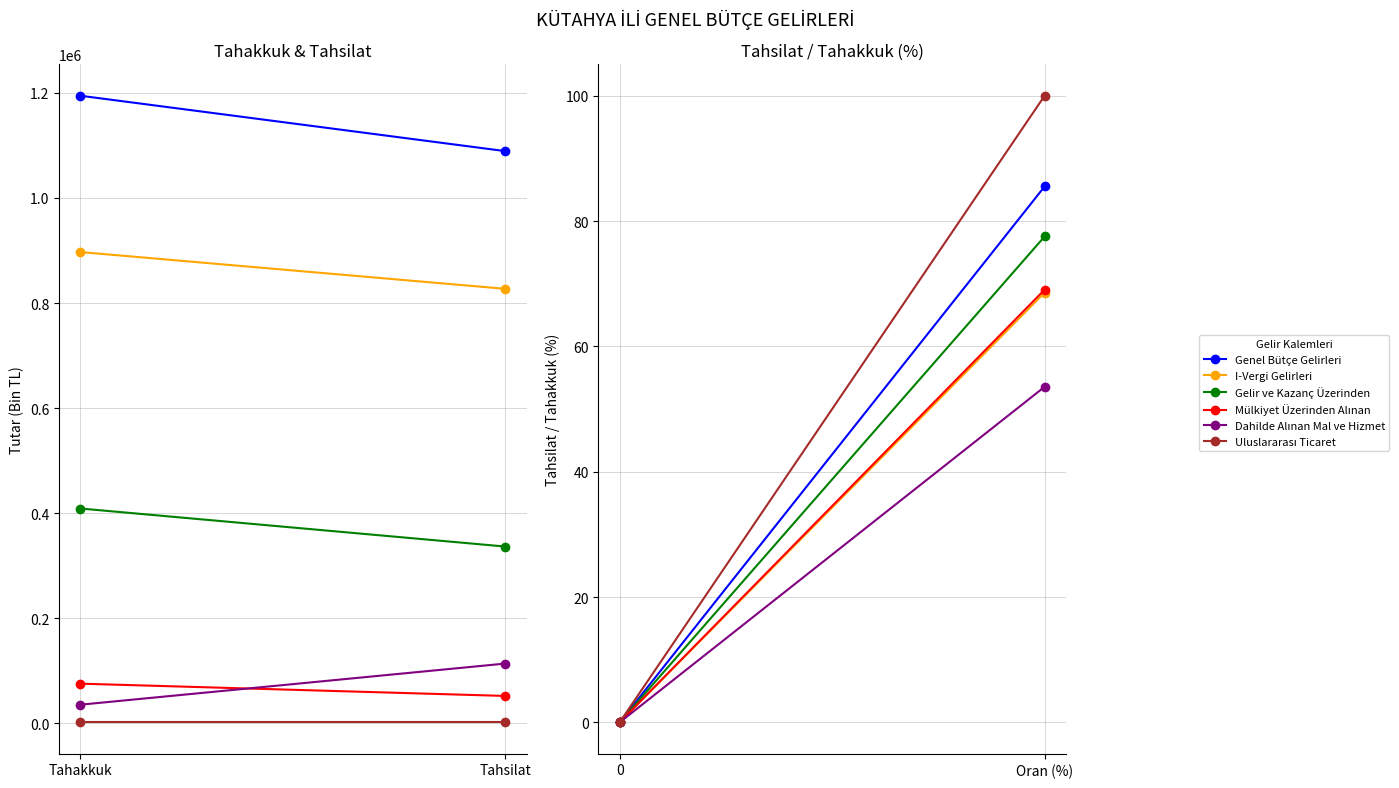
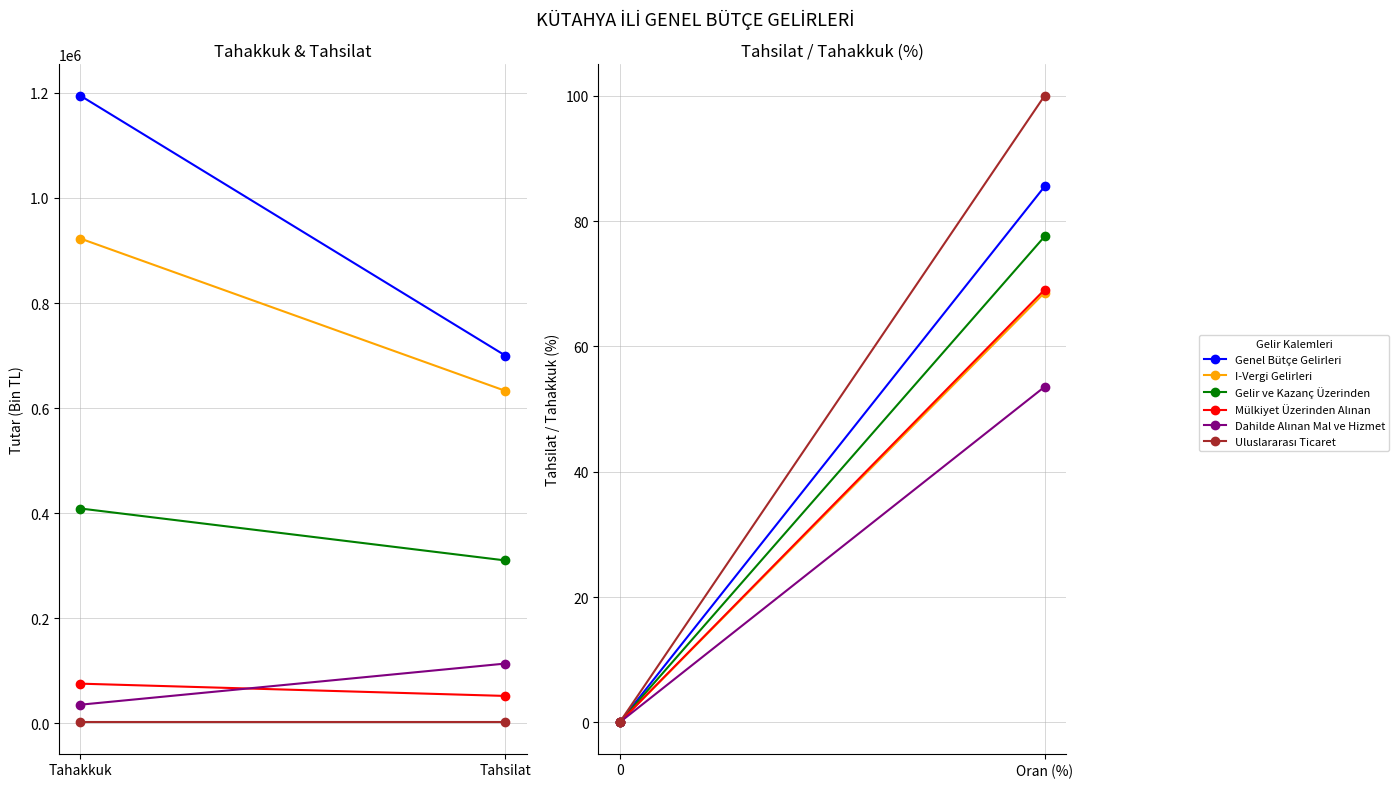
  {
    "Tahakkuk & Tahsilat": {
      "Genel Bütçe Gelirleri": {
        "Tahakkuk": 1190000,
-       "Tahsilat": 1090000
+       "Tahsilat": 700000
      },
      "I-Vergi Gelirleri": {
-       "Tahakkuk": 900000,
-       "Tahsilat": 830000
+       "Tahakkuk": 920000,
+       "Tahsilat": 630000
      },
      "Gelir ve Kazanç Üzerinden": {
        "Tahakkuk": 410000,
-       "Tahsilat": 340000
+       "Tahsilat": 310000
      },
      "Mülkiyet Üzerinden Alınan": {
        "Tahakkuk": 80000,
        "Tahsilat": 50000
      },
      "Dahilde Alınan Mal ve Hizmet": {
        "Tahakkuk": 40000,
        "Tahsilat": 110000
      },
      "Uluslararası Ticaret": {
        "Tahakkuk": 0,
        "Tahsilat": 0
      }
    },
    "Tahsilat / Tahakkuk (%)": {
      "Genel Bütçe Gelirleri": {
        "Oran (%)": 86
      },
      "I-Vergi Gelirleri": {
        "Oran (%)": 69
      },
      "Gelir ve Kazanç Üzerinden": {
        "Oran (%)": 78
      },
      "Mülkiyet Üzerinden Alınan": {
        "Oran (%)": 69
      },
      "Dahilde Alınan Mal ve Hizmet": {
        "Oran (%)": 54
      },
      "Uluslararası Ticaret": {
        "Oran (%)": 100
      }
    }
  }
